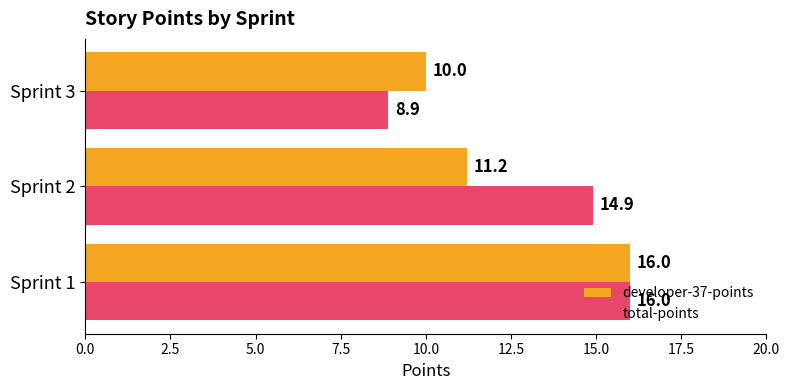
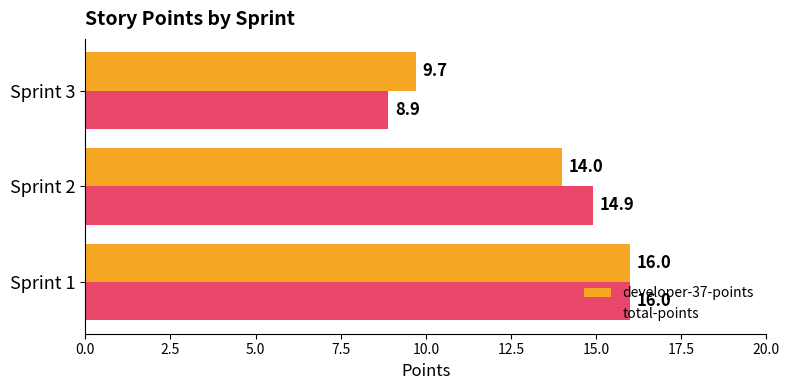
  {
    "developer-37-points": {
-     "Sprint 3": 10.0,
-     "Sprint 2": 11.2,
+     "Sprint 3": 9.7,
+     "Sprint 2": 14.0,
      "Sprint 1": 16.0
    },
    "total-points": {
      "Sprint 3": 8.9,
      "Sprint 2": 14.9,
      "Sprint 1": 16.0
    }
  }
